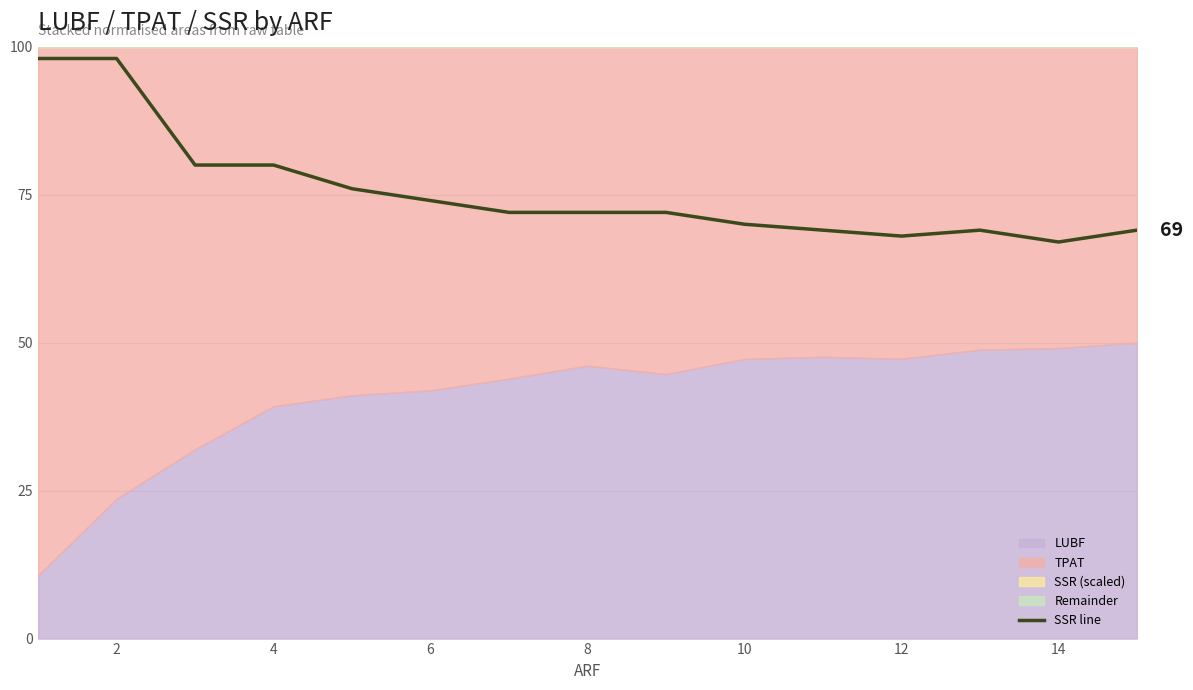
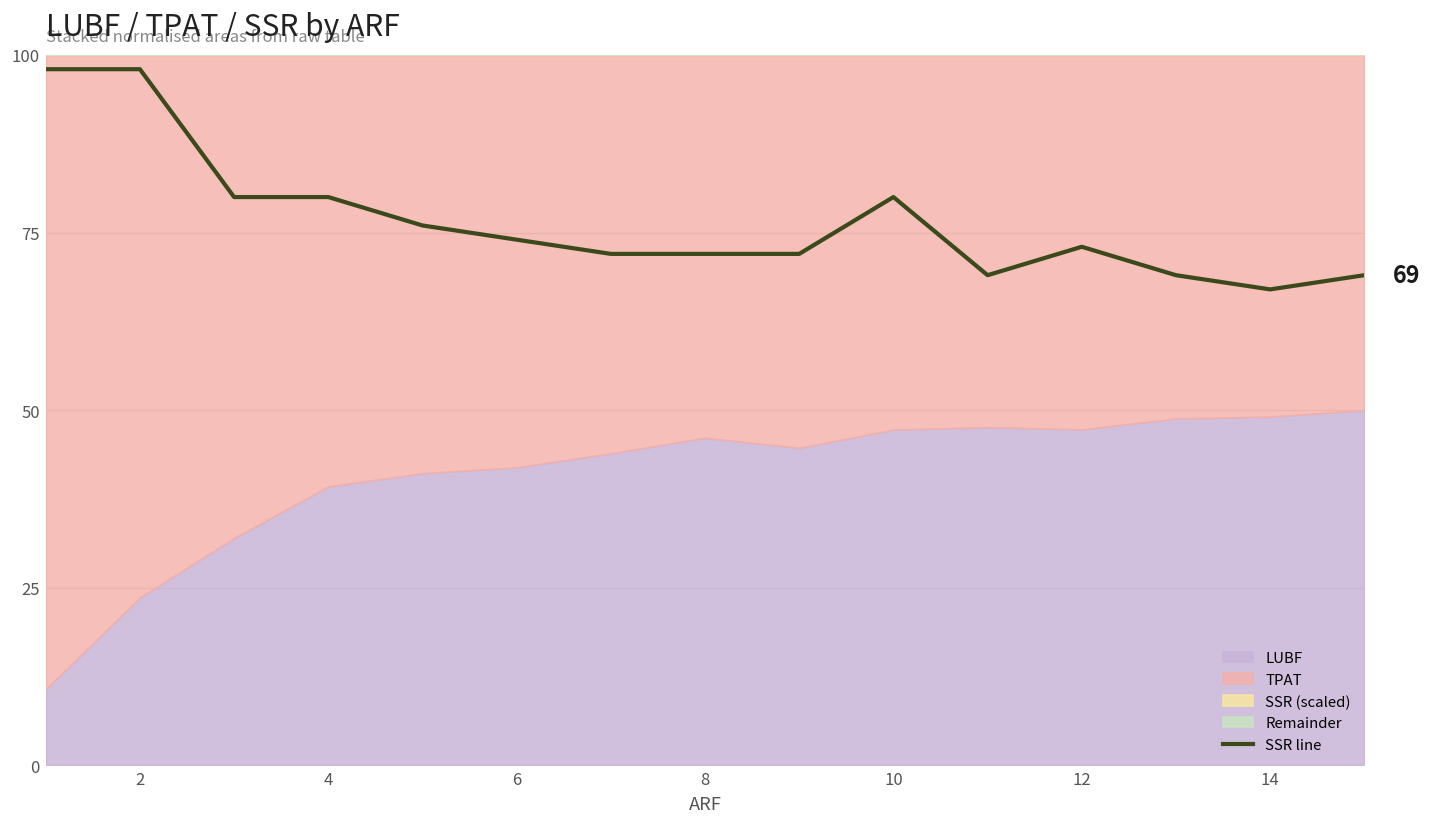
  {
    "SSR line": {
      "2": 98,
      "4": 80,
      "6": 74,
      "8": 72,
-     "10": 70,
-     "12": 68,
+     "10": 80,
+     "12": 73,
      "14": 67
    }
  }
